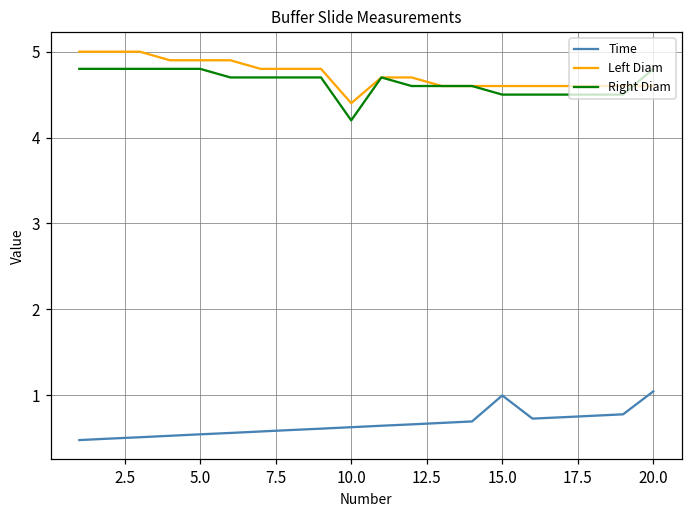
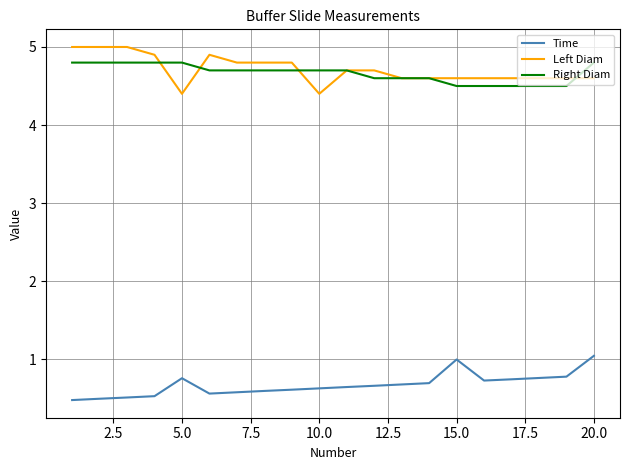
  {
    "Time": {
-     "5.0": 0.5,
+     "5.0": 0.8,
      "10.0": 0.6,
      "15.0": 1.0,
      "20.0": 1.0
    },
    "Left Diam": {
-     "5.0": 4.9,
+     "5.0": 4.4,
      "10.0": 4.4,
      "15.0": 4.6
    },
    "Right Diam": {
      "5.0": 4.8,
-     "10.0": 4.2,
+     "10.0": 4.7,
      "15.0": 4.5
    }
  }
